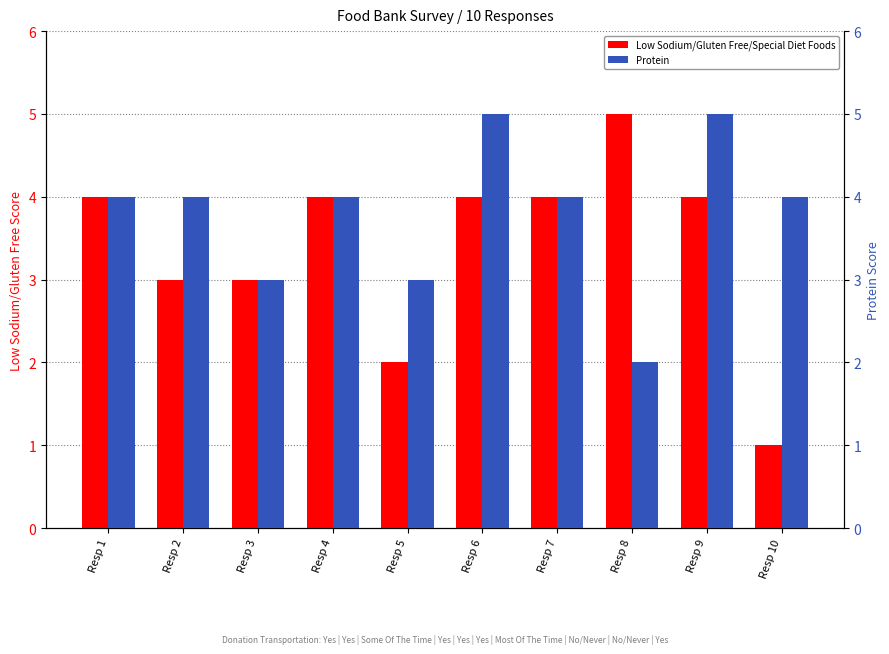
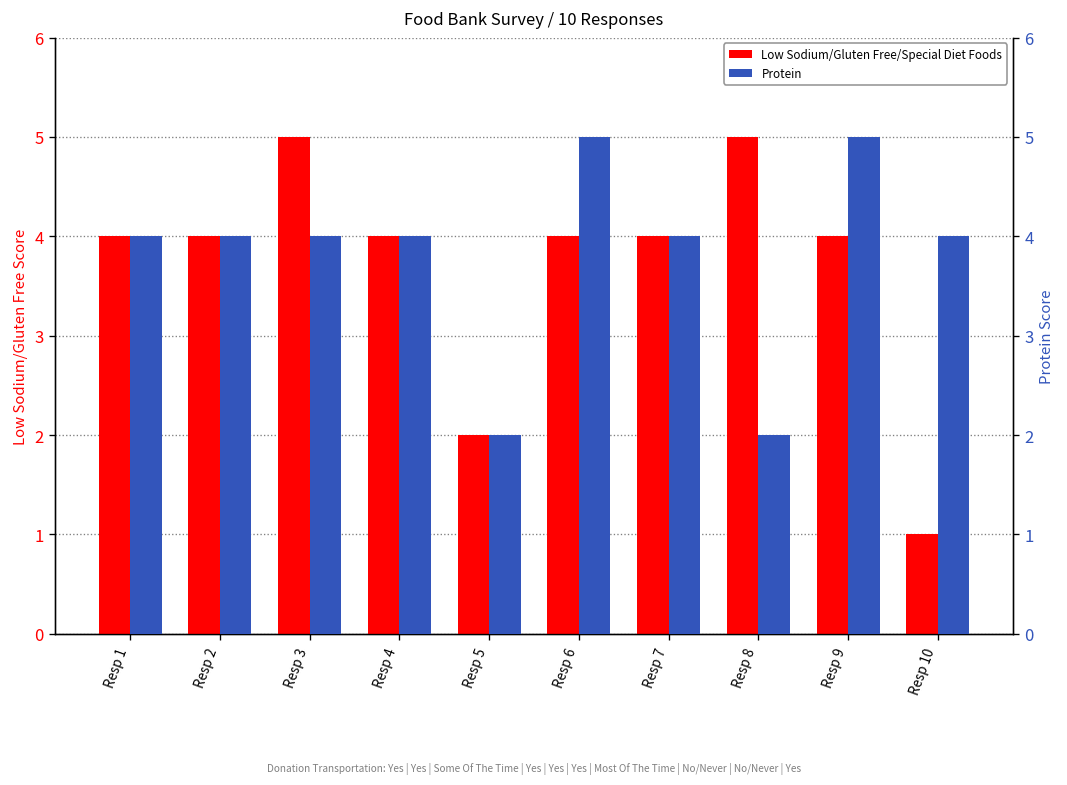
  {
    "Low Sodium/Gluten Free/Special Diet Foods": {
      "Resp 1": 4,
-     "Resp 2": 3,
-     "Resp 3": 3,
+     "Resp 2": 4,
+     "Resp 3": 5,
      "Resp 4": 4,
      "Resp 5": 2,
      "Resp 6": 4,
      "Resp 7": 4,
      "Resp 8": 5,
      "Resp 9": 4,
      "Resp 10": 1
    },
    "Protein": {
      "Resp 1": 4,
      "Resp 2": 4,
-     "Resp 3": 3,
+     "Resp 3": 4,
      "Resp 4": 4,
-     "Resp 5": 3,
+     "Resp 5": 2,
      "Resp 6": 5,
      "Resp 7": 4,
      "Resp 8": 2,
      "Resp 9": 5,
      "Resp 10": 4
    }
  }
